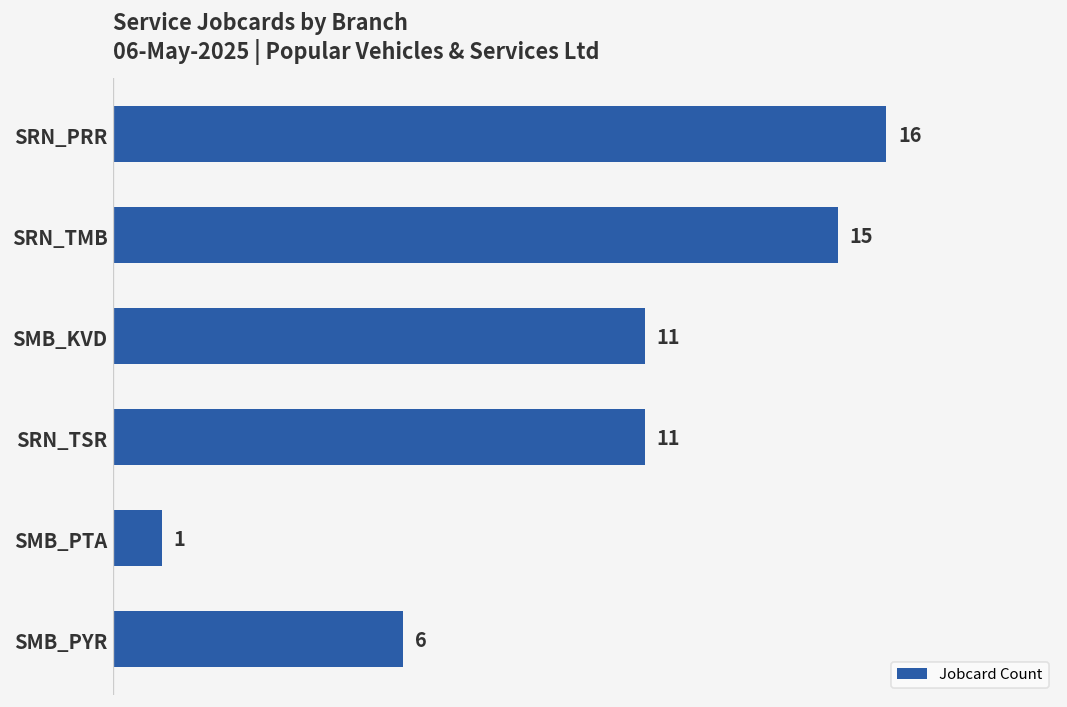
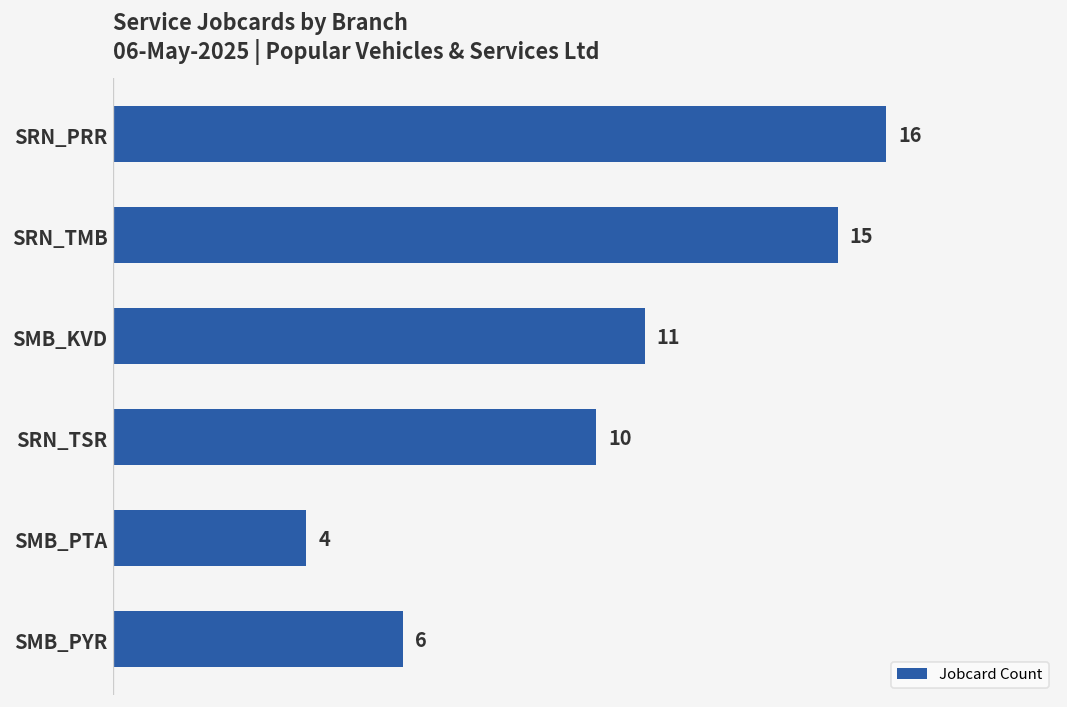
  {
    "SRN_PRR": 16,
    "SRN_TMB": 15,
    "SMB_KVD": 11,
-   "SRN_TSR": 11,
-   "SMB_PTA": 1,
+   "SRN_TSR": 10,
+   "SMB_PTA": 4,
    "SMB_PYR": 6
  }
